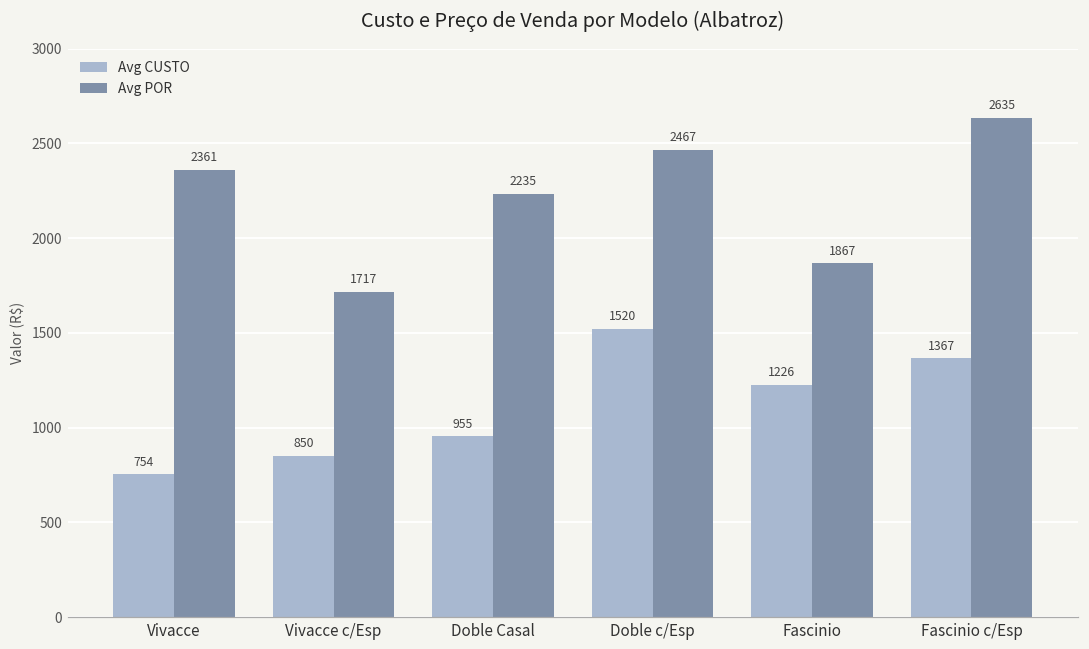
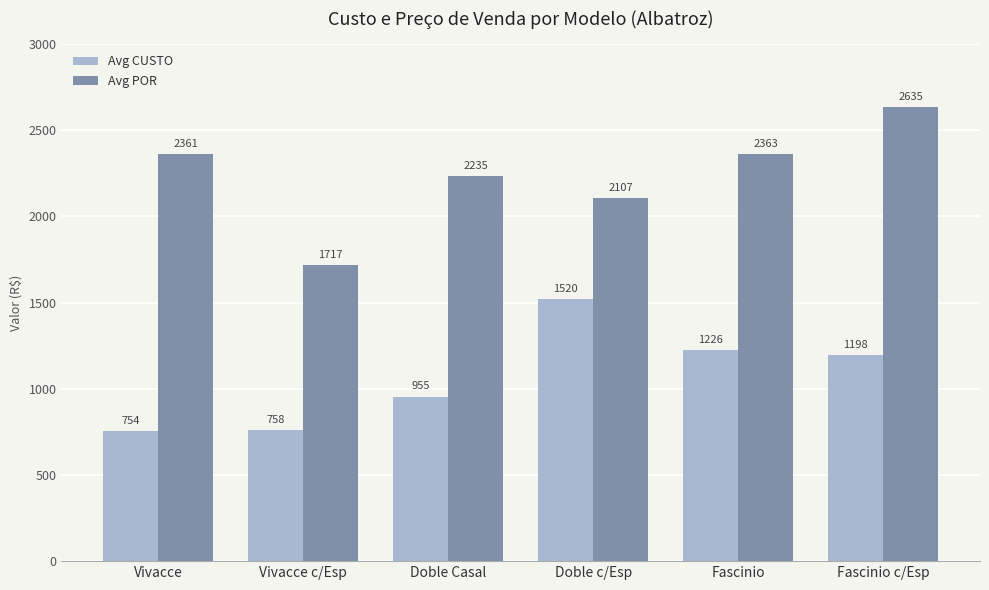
  {
    "Avg CUSTO": {
      "Vivacce": 754,
-     "Vivacce c/Esp": 850,
+     "Vivacce c/Esp": 758,
      "Doble Casal": 955,
      "Doble c/Esp": 1520,
      "Fascinio": 1226,
-     "Fascinio c/Esp": 1367
+     "Fascinio c/Esp": 1198
    },
    "Avg POR": {
      "Vivacce": 2361,
      "Vivacce c/Esp": 1717,
      "Doble Casal": 2235,
-     "Doble c/Esp": 2467,
-     "Fascinio": 1867,
+     "Doble c/Esp": 2107,
+     "Fascinio": 2363,
      "Fascinio c/Esp": 2635
    }
  }
